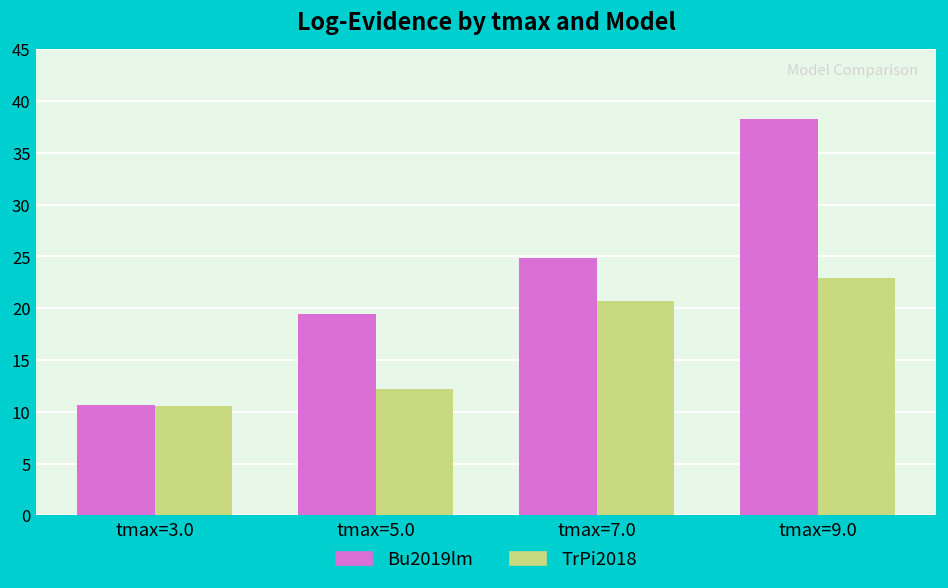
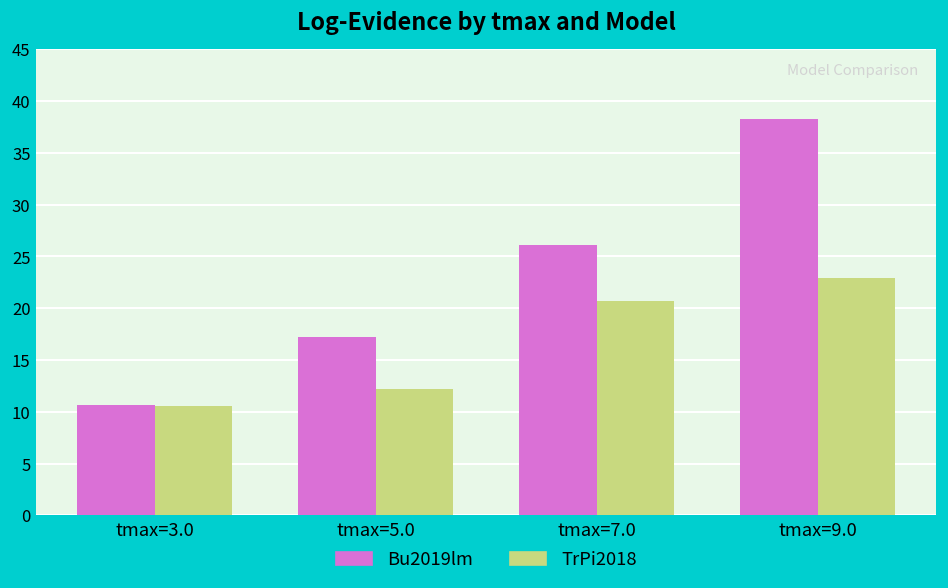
  {
    "Bu2019lm": {
      "tmax=3.0": 11,
-     "tmax=5.0": 19,
-     "tmax=7.0": 25,
+     "tmax=5.0": 17,
+     "tmax=7.0": 26,
      "tmax=9.0": 38
    },
    "TrPi2018": {
      "tmax=3.0": 11,
      "tmax=5.0": 12,
      "tmax=7.0": 21,
      "tmax=9.0": 23
    }
  }
